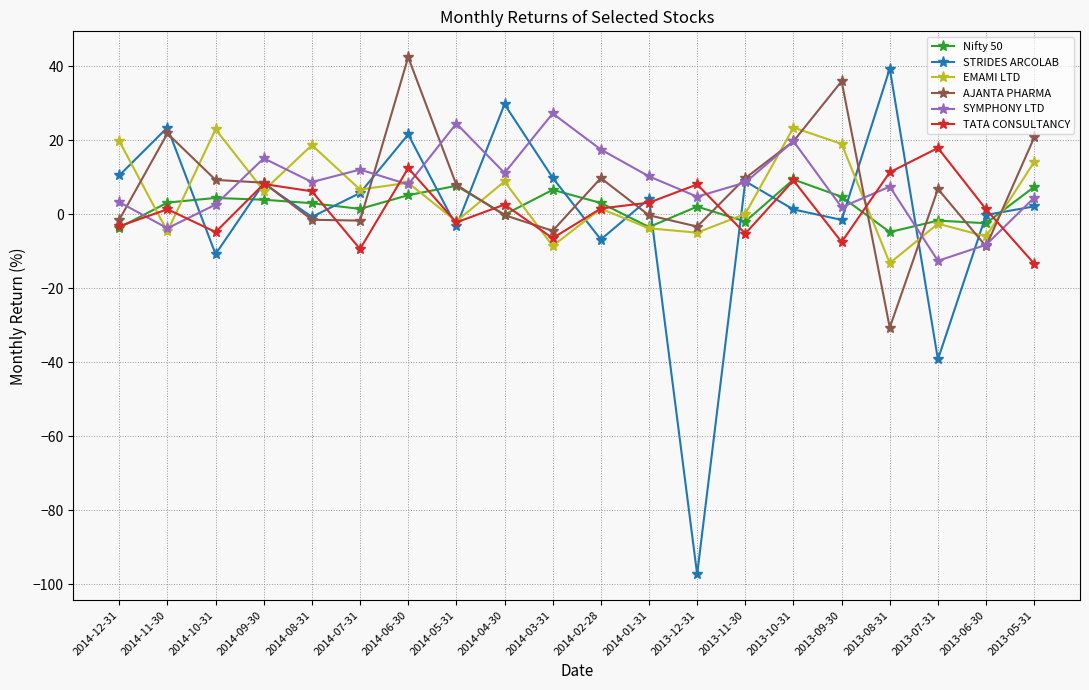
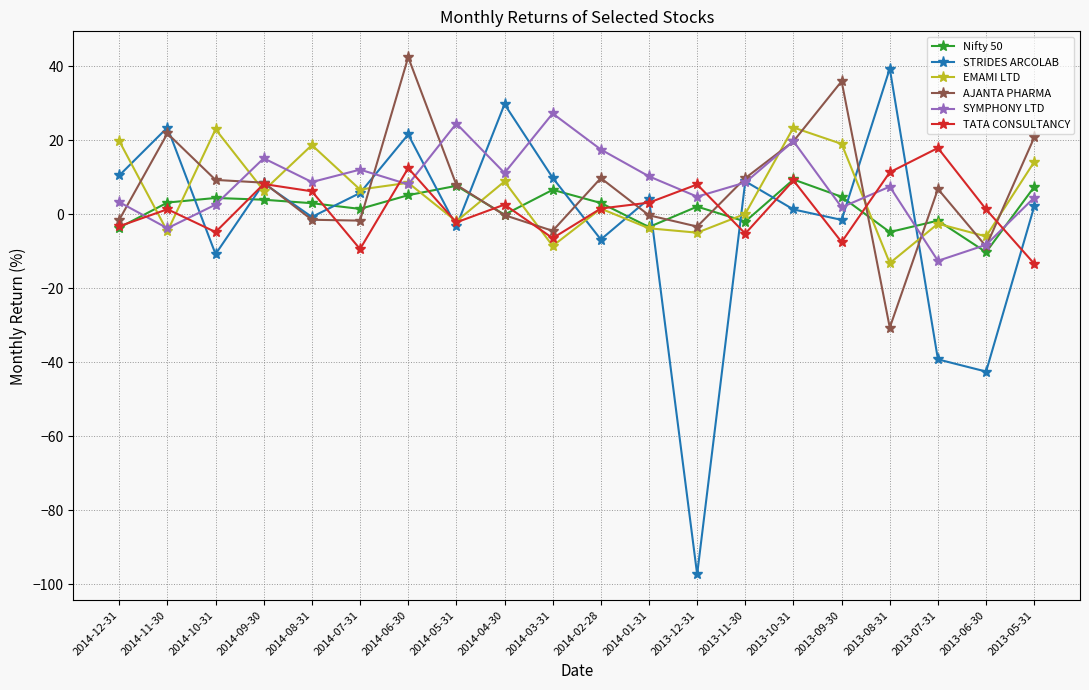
  {
    "Nifty 50": {
      "2014-11-30": 3,
      "2014-10-31": 4,
      "2014-09-30": 4,
      "2014-08-31": 3,
      "2014-07-31": 1,
      "2014-06-30": 5,
      "2014-03-31": 7,
      "2014-02-28": 3,
      "2013-12-31": 2,
      "2013-11-30": -2,
      "2013-09-30": 5,
      "2013-08-31": -5,
      "2013-07-31": -2,
-     "2013-06-30": -2,
+     "2013-06-30": -10,
      "2013-05-31": 7
    },
    "STRIDES ARCOLAB": {
      "2014-12-31": 10,
      "2014-11-30": 23,
      "2014-10-31": -11,
      "2014-08-31": -1,
      "2014-07-31": 6,
      "2014-06-30": 22,
      "2014-05-31": -3,
      "2014-04-30": 30,
      "2014-03-31": 10,
      "2014-02-28": -7,
      "2014-01-31": 4,
      "2013-12-31": -97,
      "2013-10-31": 1,
      "2013-09-30": -2,
      "2013-08-31": 39,
      "2013-07-31": -39,
-     "2013-06-30": 0,
+     "2013-06-30": -43,
      "2013-05-31": 2
    },
    "EMAMI LTD": {
      "2014-12-31": 20,
      "2014-11-30": -5,
      "2014-10-31": 23,
      "2014-09-30": 6,
      "2014-08-31": 19,
      "2014-07-31": 7,
      "2014-04-30": 9,
      "2014-03-31": -9,
      "2013-12-31": -5,
      "2013-11-30": 0,
      "2013-10-31": 23,
      "2013-09-30": 19,
      "2013-08-31": -13,
      "2013-07-31": -3,
      "2013-06-30": -6,
      "2013-05-31": 14
    },
    "AJANTA PHARMA": {
      "2014-12-31": -2,
      "2014-11-30": 22,
      "2014-10-31": 9,
      "2014-08-31": -1,
      "2014-07-31": -2,
      "2014-06-30": 42,
      "2014-03-31": -4,
      "2014-02-28": 10,
      "2014-01-31": 0,
      "2013-12-31": -3,
      "2013-11-30": 10,
      "2013-09-30": 36,
      "2013-08-31": -31,
      "2013-07-31": 7,
      "2013-05-31": 21
    },
    "SYMPHONY LTD": {
      "2014-12-31": 3,
      "2014-11-30": -4,
      "2014-10-31": 3,
      "2014-09-30": 15,
      "2014-08-31": 9,
      "2014-07-31": 12,
      "2014-05-31": 24,
      "2014-04-30": 11,
      "2014-03-31": 27,
      "2014-02-28": 17,
      "2014-01-31": 10,
      "2013-12-31": 5,
      "2013-09-30": 2,
      "2013-08-31": 7,
      "2013-07-31": -13,
      "2013-05-31": 4
    },
    "TATA CONSULTANCY": {
      "2014-11-30": 1,
      "2014-10-31": -5,
      "2014-08-31": 6,
      "2014-07-31": -9,
      "2014-06-30": 12,
      "2014-04-30": 3,
      "2014-03-31": -6,
      "2014-01-31": 3,
      "2013-12-31": 8,
      "2013-11-30": -5,
      "2013-09-30": -8,
      "2013-08-31": 11,
      "2013-07-31": 18,
      "2013-06-30": 1,
      "2013-05-31": -13
    }
  }
